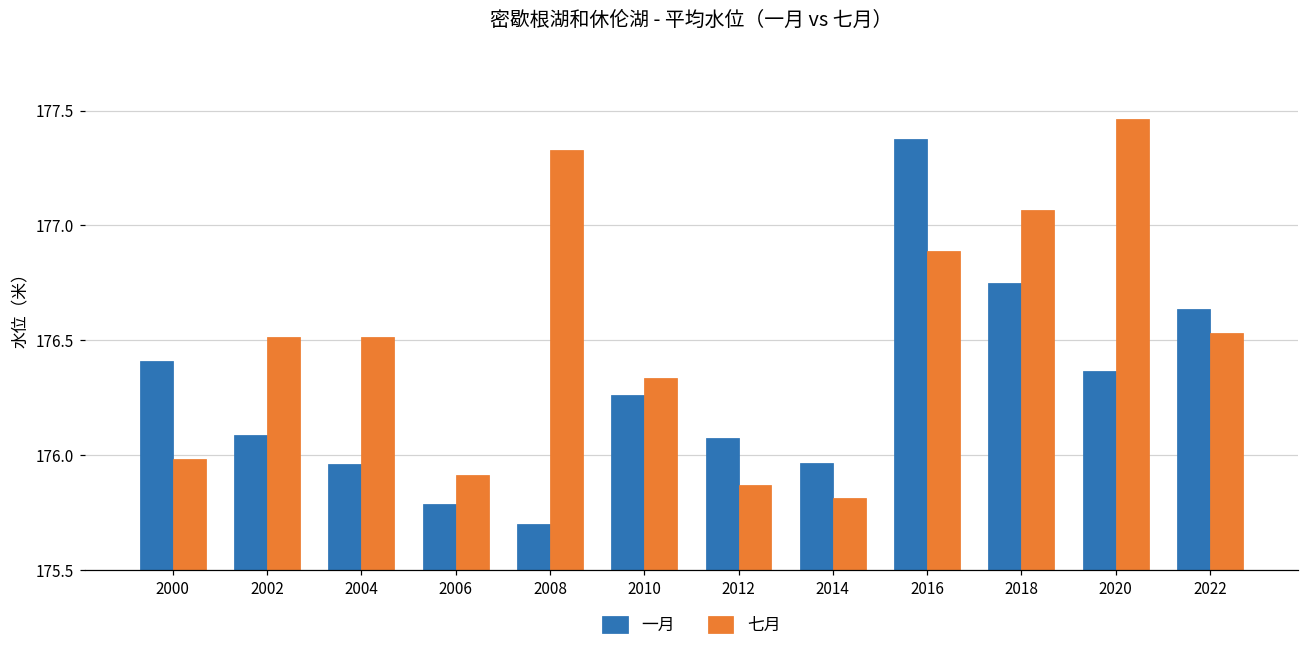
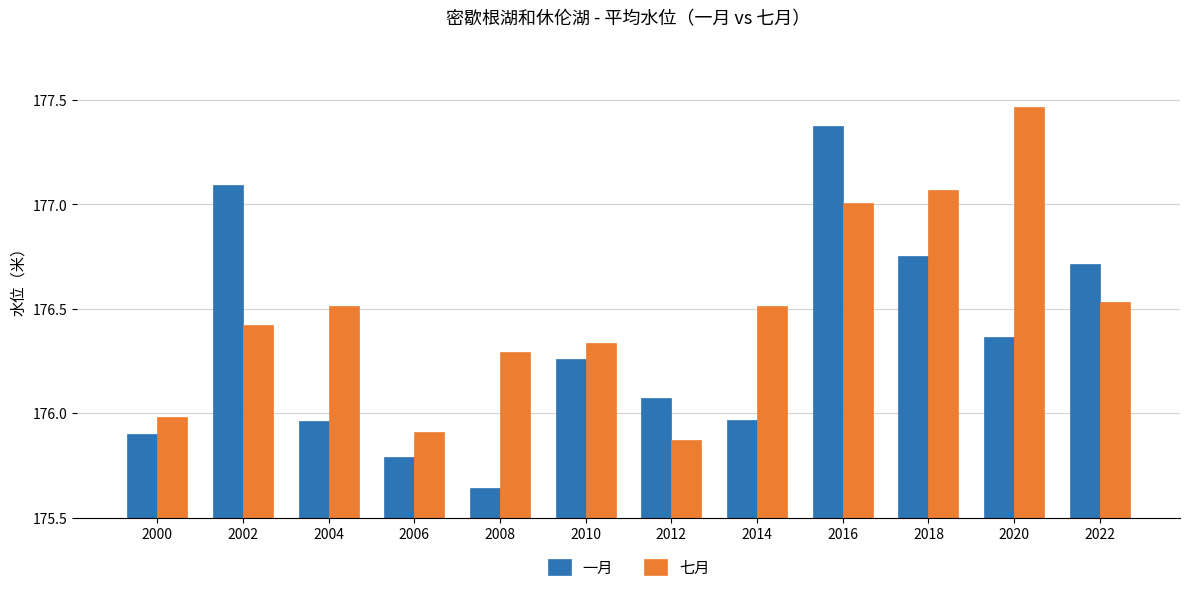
  {
    "一月": {
-     "2000": 176.41,
-     "2002": 176.09,
+     "2000": 175.90,
+     "2002": 177.09,
      "2004": 175.96,
      "2006": 175.79,
-     "2008": 175.70,
+     "2008": 175.64,
      "2010": 176.26,
      "2012": 176.07,
      "2014": 175.97,
      "2016": 177.38,
      "2018": 176.75,
      "2020": 176.37,
-     "2022": 176.64
+     "2022": 176.72
    },
    "七月": {
      "2000": 175.98,
-     "2002": 176.52,
+     "2002": 176.42,
      "2004": 176.51,
      "2006": 175.91,
-     "2008": 177.33,
+     "2008": 176.29,
      "2010": 176.34,
      "2012": 175.87,
-     "2014": 175.81,
-     "2016": 176.89,
+     "2014": 176.51,
+     "2016": 177.01,
      "2018": 177.07,
      "2020": 177.47,
      "2022": 176.53
    }
  }
